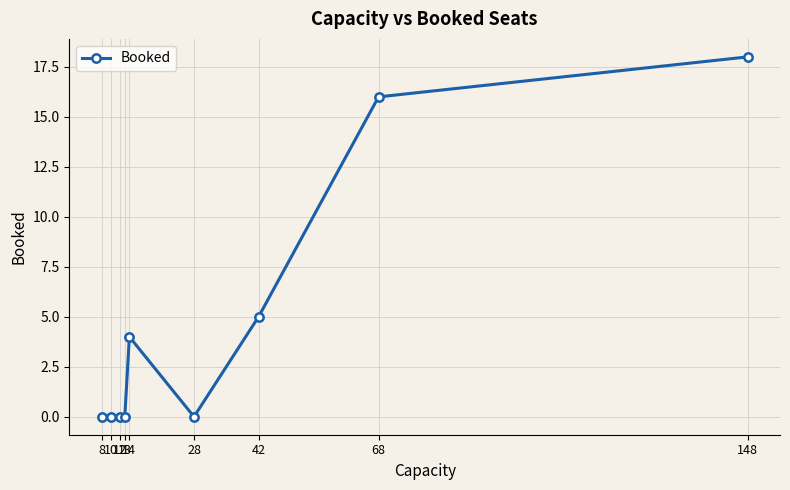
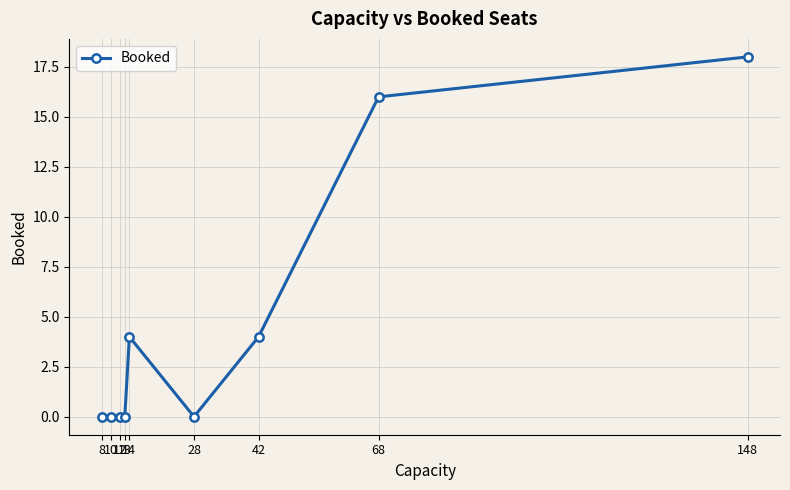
  {
    "28": 0,
-   "42": 5,
+   "42": 4,
    "68": 16,
    "148": 18
  }
